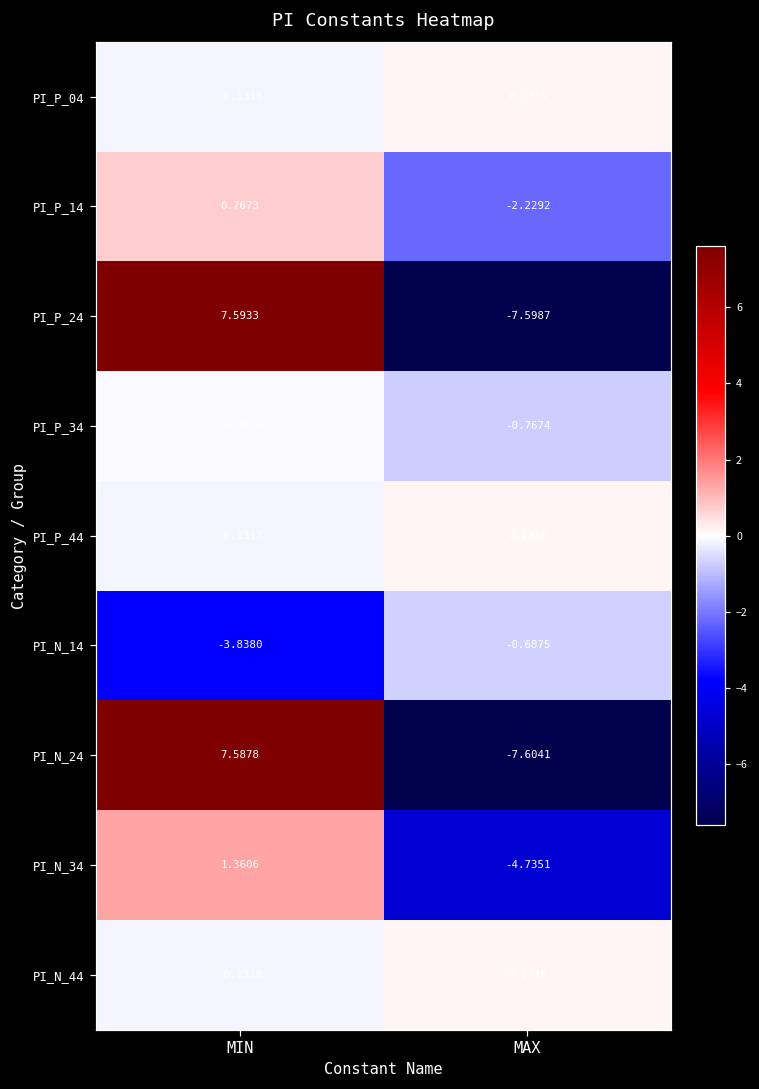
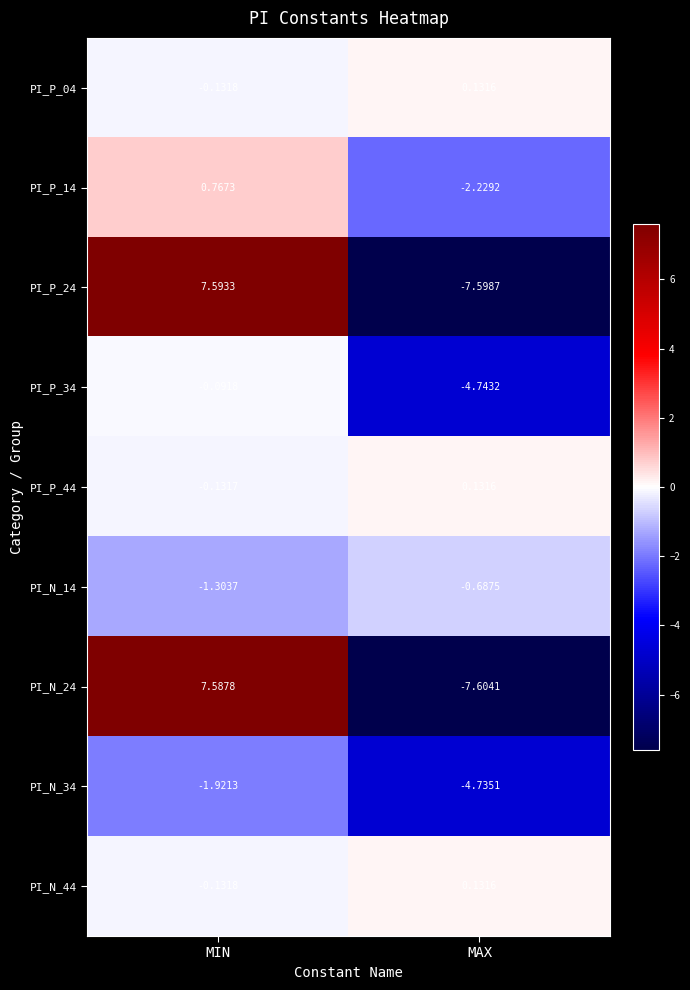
  {
    "PI_P_14": {
      "MIN": 0.7673,
      "MAX": -2.2292
    },
    "PI_P_24": {
      "MIN": 7.5933,
      "MAX": -7.5987
    },
    "PI_P_34": {
-     "MAX": -0.7674
+     "MAX": -4.7432
    },
    "PI_N_14": {
-     "MIN": -3.8380
+     "MIN": -1.3037
    },
    "PI_N_24": {
      "MIN": 7.5878,
      "MAX": -7.6041
    },
    "PI_N_34": {
-     "MIN": 1.3606,
+     "MIN": -1.9213,
      "MAX": -4.7351
    }
  }
